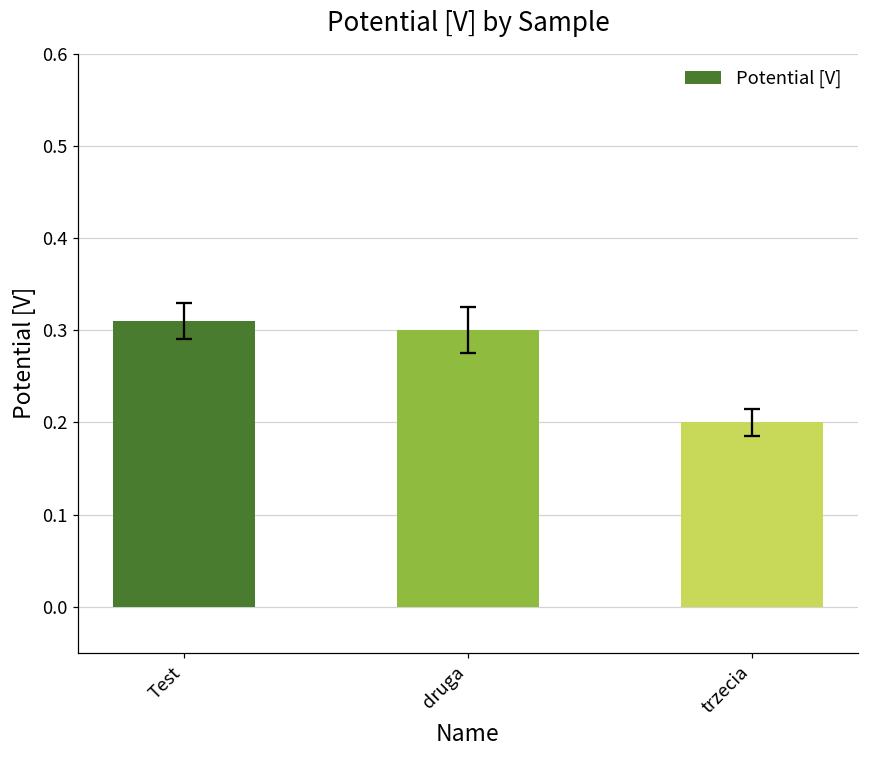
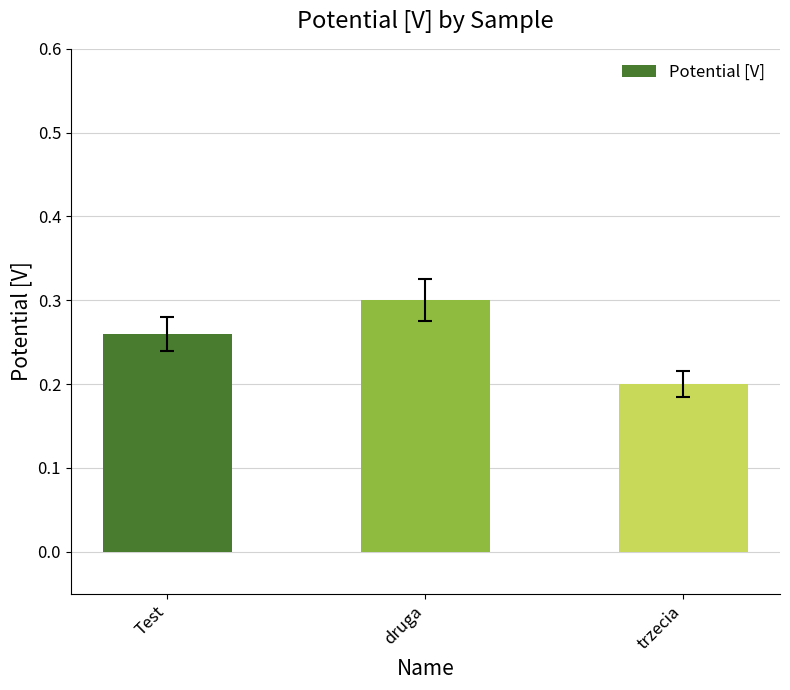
  {
    "Potential [V]": {
-     "Test": 0.31,
+     "Test": 0.26,
      "druga": 0.30,
      "trzecia": 0.20
    }
  }
